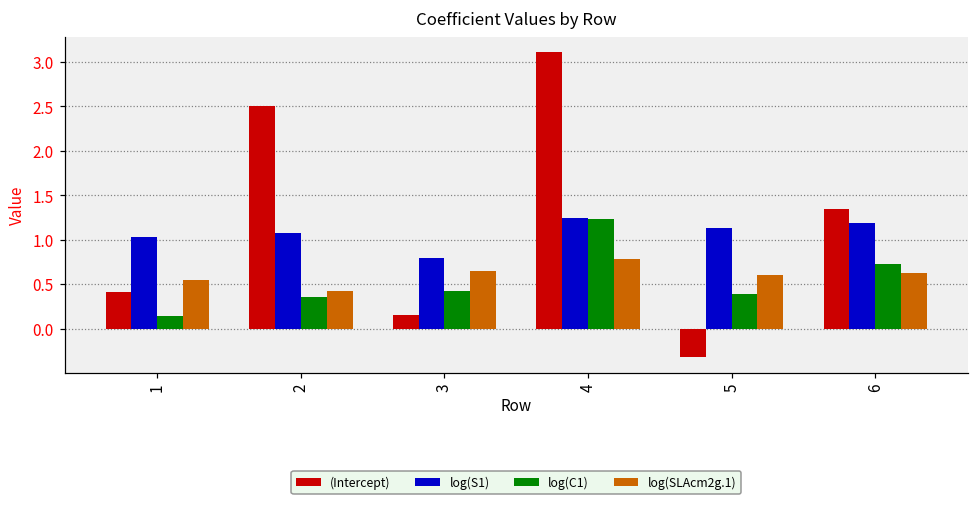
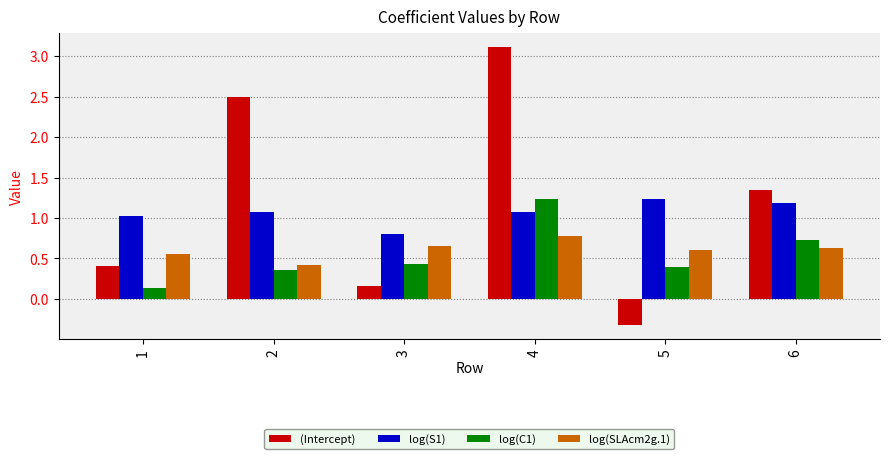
  {
    "(Intercept)": {
      "1": 0.4,
      "2": 2.5,
      "3": 0.2,
      "4": 3.1,
      "5": -0.3,
      "6": 1.4
    },
    "log(S1)": {
      "1": 1.0,
      "2": 1.1,
      "3": 0.8,
-     "4": 1.3,
-     "5": 1.1,
+     "4": 1.1,
+     "5": 1.2,
      "6": 1.2
    },
    "log(C1)": {
      "1": 0.1,
      "2": 0.4,
      "3": 0.4,
      "4": 1.2,
      "5": 0.4,
      "6": 0.7
    },
    "log(SLAcm2g.1)": {
      "1": 0.6,
      "2": 0.4,
      "3": 0.7,
      "4": 0.8,
      "5": 0.6,
      "6": 0.6
    }
  }
